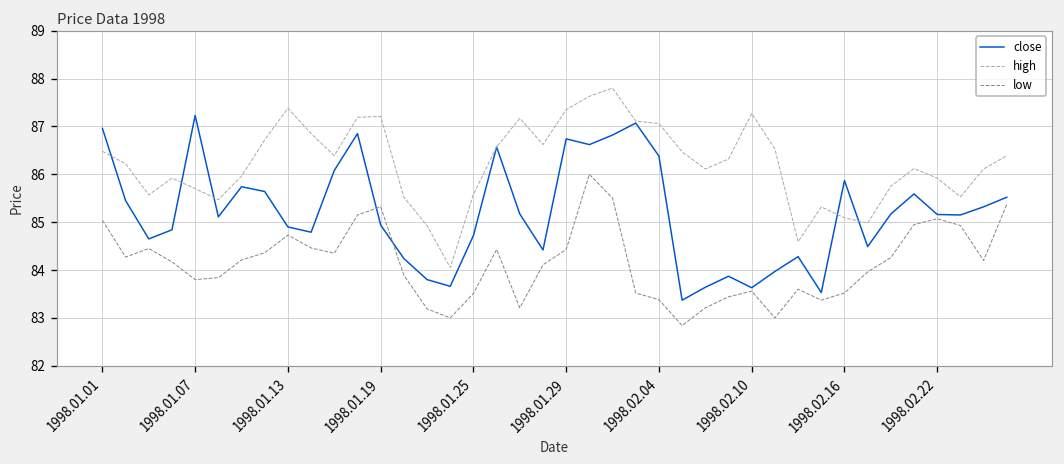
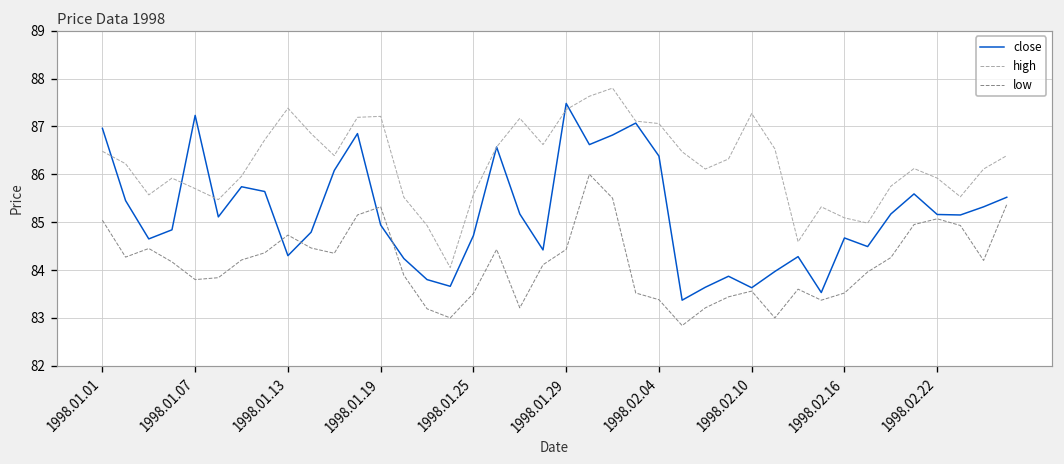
  {
    "close": {
      "1998.01.01": 87.0,
      "1998.01.07": 87.2,
-     "1998.01.13": 84.9,
+     "1998.01.13": 84.3,
      "1998.01.19": 84.9,
      "1998.01.25": 84.7,
-     "1998.01.29": 86.7,
+     "1998.01.29": 87.5,
      "1998.02.04": 86.4,
      "1998.02.10": 83.6,
-     "1998.02.16": 85.9,
+     "1998.02.16": 84.7,
      "1998.02.22": 85.2
    }
  }
